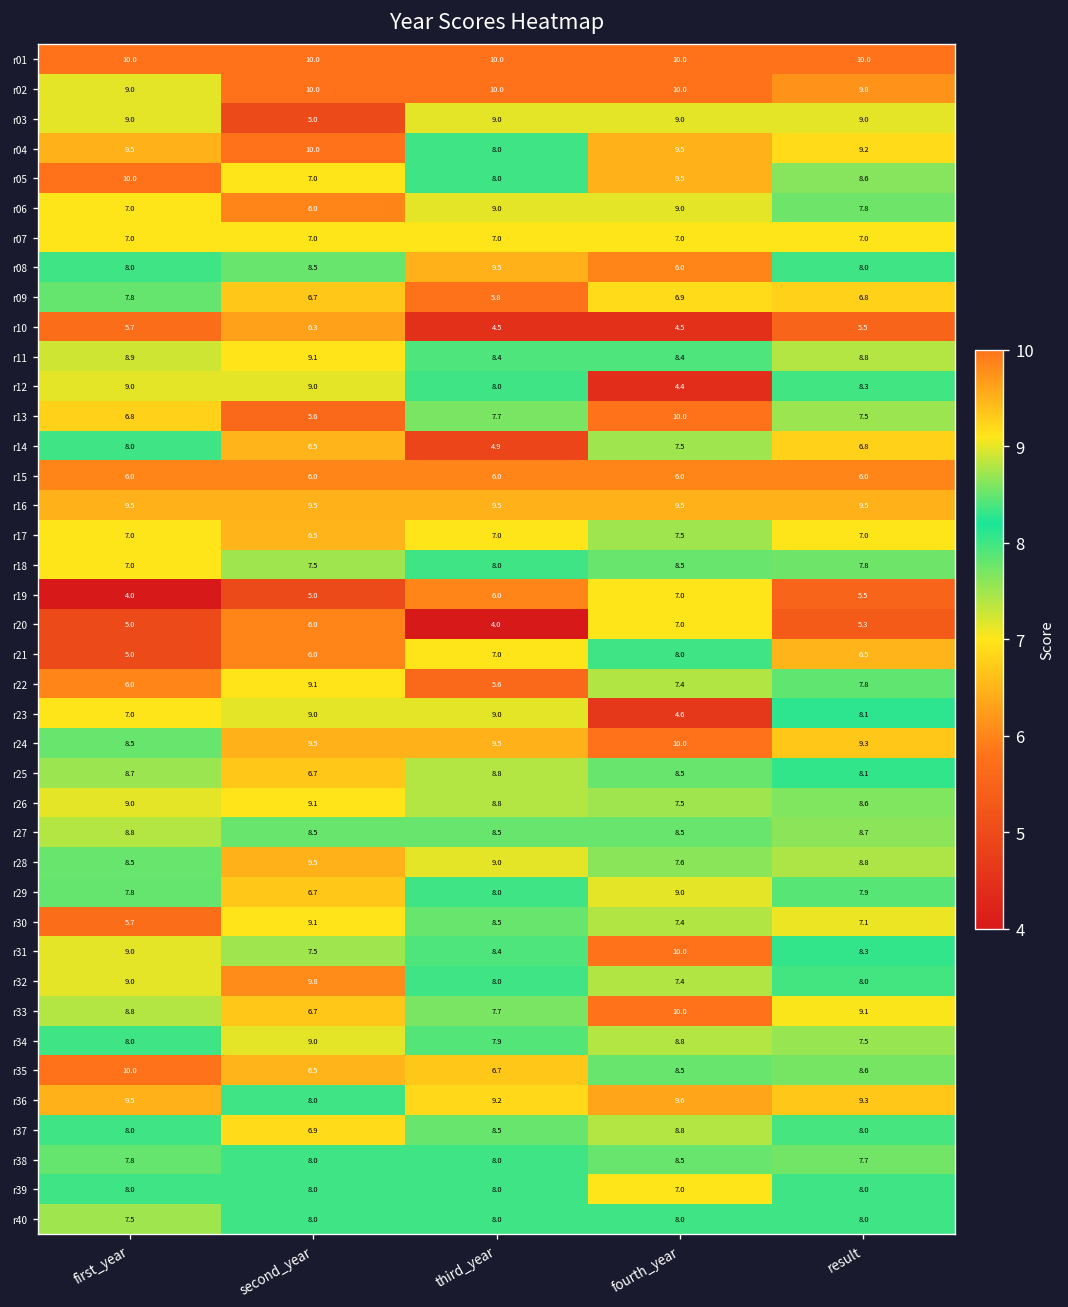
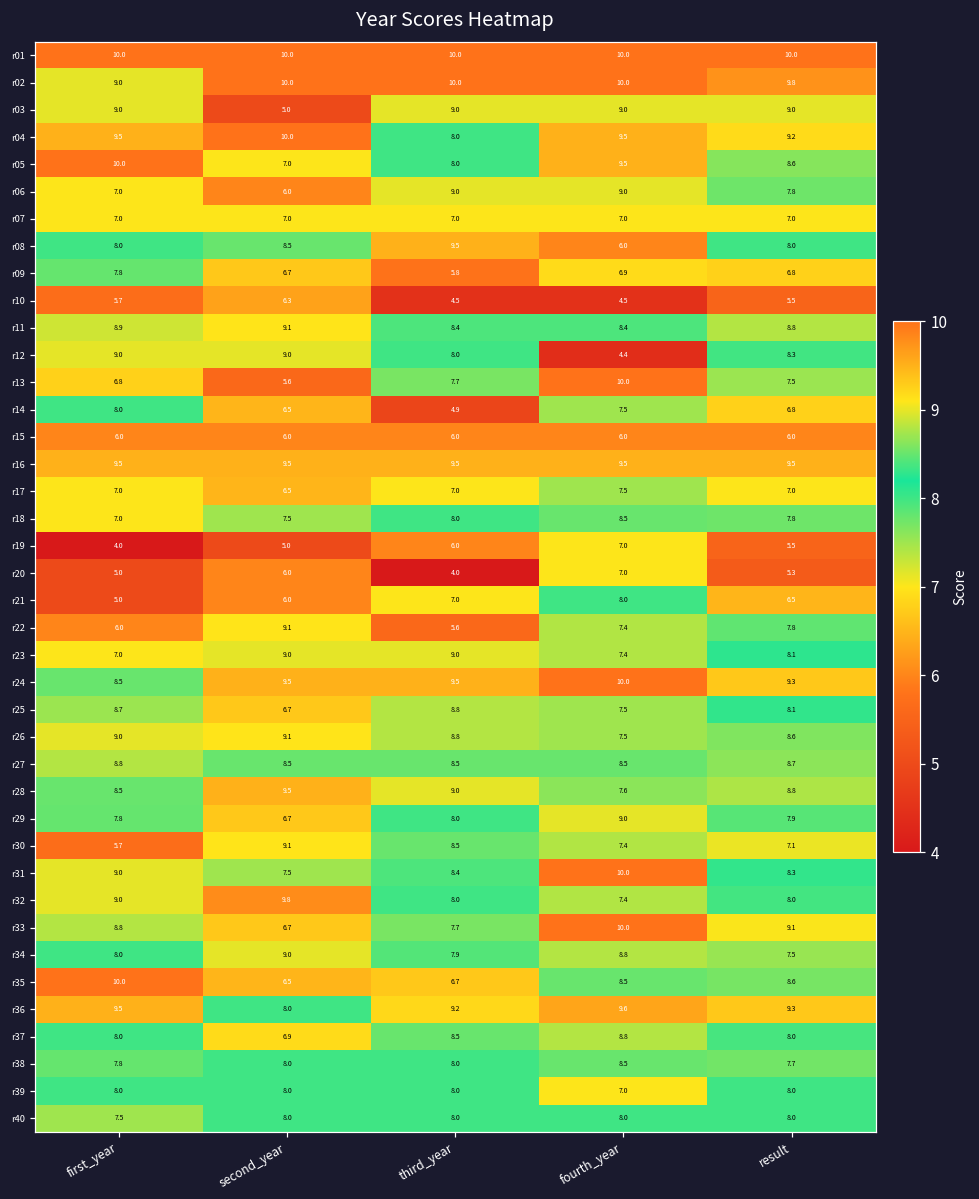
  {
    "r01": {
      "first_year": 10.0,
      "second_year": 10.0,
      "third_year": 10.0,
      "fourth_year": 10.0,
      "result": 10.0
    },
    "r02": {
      "first_year": 9.0,
      "second_year": 10.0,
      "third_year": 10.0,
      "fourth_year": 10.0,
      "result": 9.8
    },
    "r03": {
      "first_year": 9.0,
      "second_year": 5.0,
      "third_year": 9.0,
      "fourth_year": 9.0,
      "result": 9.0
    },
    "r04": {
      "first_year": 9.5,
      "second_year": 10.0,
      "third_year": 8.0,
      "fourth_year": 9.5,
      "result": 9.2
    },
    "r05": {
      "first_year": 10.0,
      "second_year": 7.0,
      "third_year": 8.0,
      "fourth_year": 9.5,
      "result": 8.6
    },
    "r06": {
      "first_year": 7.0,
      "second_year": 6.0,
      "third_year": 9.0,
      "fourth_year": 9.0,
      "result": 7.8
    },
    "r07": {
      "first_year": 7.0,
      "second_year": 7.0,
      "third_year": 7.0,
      "fourth_year": 7.0,
      "result": 7.0
    },
    "r08": {
      "first_year": 8.0,
      "second_year": 8.5,
      "third_year": 9.5,
      "fourth_year": 6.0,
      "result": 8.0
    },
    "r09": {
      "first_year": 7.8,
      "second_year": 6.7,
      "third_year": 5.8,
      "fourth_year": 6.9,
      "result": 6.8
    },
    "r10": {
      "first_year": 5.7,
      "second_year": 6.3,
      "third_year": 4.5,
      "fourth_year": 4.5,
      "result": 5.5
    },
    "r11": {
      "first_year": 8.9,
      "second_year": 9.1,
      "third_year": 8.4,
      "fourth_year": 8.4,
      "result": 8.8
    },
    "r12": {
      "first_year": 9.0,
      "second_year": 9.0,
      "third_year": 8.0,
      "fourth_year": 4.4,
      "result": 8.3
    },
    "r13": {
      "first_year": 6.8,
      "second_year": 5.6,
      "third_year": 7.7,
      "fourth_year": 10.0,
      "result": 7.5
    },
    "r14": {
      "first_year": 8.0,
      "second_year": 6.5,
      "third_year": 4.9,
      "fourth_year": 7.5,
      "result": 6.8
    },
    "r15": {
      "first_year": 6.0,
      "second_year": 6.0,
      "third_year": 6.0,
      "fourth_year": 6.0,
      "result": 6.0
    },
    "r16": {
      "first_year": 9.5,
      "second_year": 9.5,
      "third_year": 9.5,
      "fourth_year": 9.5,
      "result": 9.5
    },
    "r17": {
      "first_year": 7.0,
      "second_year": 6.5,
      "third_year": 7.0,
      "fourth_year": 7.5,
      "result": 7.0
    },
    "r18": {
      "first_year": 7.0,
      "second_year": 7.5,
      "third_year": 8.0,
      "fourth_year": 8.5,
      "result": 7.8
    },
    "r19": {
      "first_year": 4.0,
      "second_year": 5.0,
      "third_year": 6.0,
      "fourth_year": 7.0,
      "result": 5.5
    },
    "r20": {
      "first_year": 5.0,
      "second_year": 6.0,
      "third_year": 4.0,
      "fourth_year": 7.0,
      "result": 5.3
    },
    "r21": {
      "first_year": 5.0,
      "second_year": 6.0,
      "third_year": 7.0,
      "fourth_year": 8.0,
      "result": 6.5
    },
    "r22": {
      "first_year": 6.0,
      "second_year": 9.1,
      "third_year": 5.6,
      "fourth_year": 7.4,
      "result": 7.8
    },
    "r23": {
      "first_year": 7.0,
      "second_year": 9.0,
      "third_year": 9.0,
-     "fourth_year": 4.6,
+     "fourth_year": 7.4,
      "result": 8.1
    },
    "r24": {
      "first_year": 8.5,
      "second_year": 9.5,
      "third_year": 9.5,
      "fourth_year": 10.0,
      "result": 9.3
    },
    "r25": {
      "first_year": 8.7,
      "second_year": 6.7,
      "third_year": 8.8,
-     "fourth_year": 8.5,
+     "fourth_year": 7.5,
      "result": 8.1
    },
    "r26": {
      "first_year": 9.0,
      "second_year": 9.1,
      "third_year": 8.8,
      "fourth_year": 7.5,
      "result": 8.6
    },
    "r27": {
      "first_year": 8.8,
      "second_year": 8.5,
      "third_year": 8.5,
      "fourth_year": 8.5,
      "result": 8.7
    },
    "r28": {
      "first_year": 8.5,
      "second_year": 9.5,
      "third_year": 9.0,
      "fourth_year": 7.6,
      "result": 8.8
    },
    "r29": {
      "first_year": 7.8,
      "second_year": 6.7,
      "third_year": 8.0,
      "fourth_year": 9.0,
      "result": 7.9
    },
    "r30": {
      "first_year": 5.7,
      "second_year": 9.1,
      "third_year": 8.5,
      "fourth_year": 7.4,
      "result": 7.1
    },
    "r31": {
      "first_year": 9.0,
      "second_year": 7.5,
      "third_year": 8.4,
      "fourth_year": 10.0,
      "result": 8.3
    },
    "r32": {
      "first_year": 9.0,
      "second_year": 9.8,
      "third_year": 8.0,
      "fourth_year": 7.4,
      "result": 8.0
    },
    "r33": {
      "first_year": 8.8,
      "second_year": 6.7,
      "third_year": 7.7,
      "fourth_year": 10.0,
      "result": 9.1
    },
    "r34": {
      "first_year": 8.0,
      "second_year": 9.0,
      "third_year": 7.9,
      "fourth_year": 8.8,
      "result": 7.5
    },
    "r35": {
      "first_year": 10.0,
      "second_year": 6.5,
      "third_year": 6.7,
      "fourth_year": 8.5,
      "result": 8.6
    },
    "r36": {
      "first_year": 9.5,
      "second_year": 8.0,
      "third_year": 9.2,
      "fourth_year": 9.6,
      "result": 9.3
    },
    "r37": {
      "first_year": 8.0,
      "second_year": 6.9,
      "third_year": 8.5,
      "fourth_year": 8.8,
      "result": 8.0
    },
    "r38": {
      "first_year": 7.8,
      "second_year": 8.0,
      "third_year": 8.0,
      "fourth_year": 8.5,
      "result": 7.7
    },
    "r39": {
      "first_year": 8.0,
      "second_year": 8.0,
      "third_year": 8.0,
      "fourth_year": 7.0,
      "result": 8.0
    },
    "r40": {
      "first_year": 7.5,
      "second_year": 8.0,
      "third_year": 8.0,
      "fourth_year": 8.0,
      "result": 8.0
    }
  }
